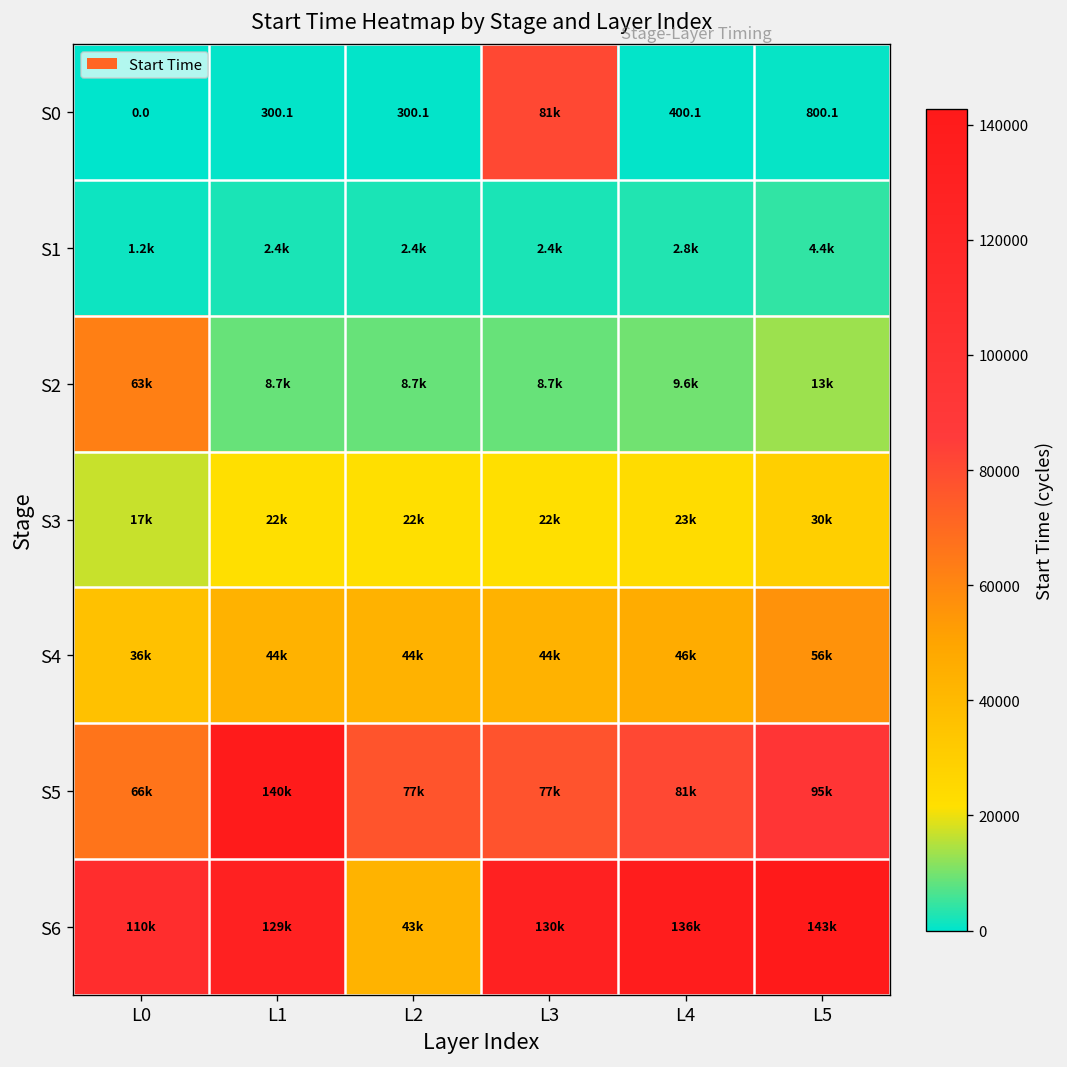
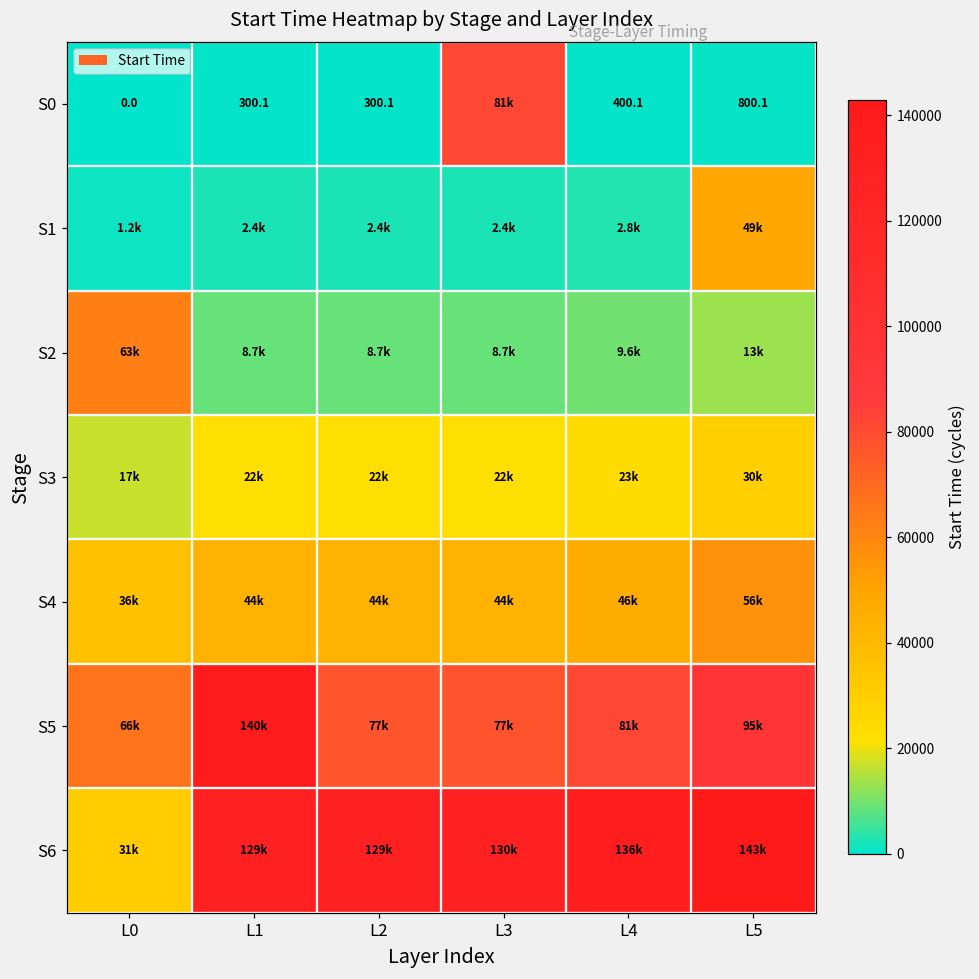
  {
    "S0": {
      "L0": "0.0",
      "L1": "300.1",
      "L2": "300.1",
      "L3": "81k",
      "L4": "400.1",
      "L5": "800.1"
    },
    "S1": {
      "L0": "1.2k",
      "L1": "2.4k",
      "L2": "2.4k",
      "L3": "2.4k",
      "L4": "2.8k",
-     "L5": "4.4k"
+     "L5": "49k"
    },
    "S2": {
      "L0": "63k",
      "L1": "8.7k",
      "L2": "8.7k",
      "L3": "8.7k",
      "L4": "9.6k",
      "L5": "13k"
    },
    "S3": {
      "L0": "17k",
      "L1": "22k",
      "L2": "22k",
      "L3": "22k",
      "L4": "23k",
      "L5": "30k"
    },
    "S4": {
      "L0": "36k",
      "L1": "44k",
      "L2": "44k",
      "L3": "44k",
      "L4": "46k",
      "L5": "56k"
    },
    "S5": {
      "L0": "66k",
      "L1": "140k",
      "L2": "77k",
      "L3": "77k",
      "L4": "81k",
      "L5": "95k"
    },
    "S6": {
-     "L0": "110k",
+     "L0": "31k",
      "L1": "129k",
-     "L2": "43k",
+     "L2": "129k",
      "L3": "130k",
      "L4": "136k",
      "L5": "143k"
    }
  }
